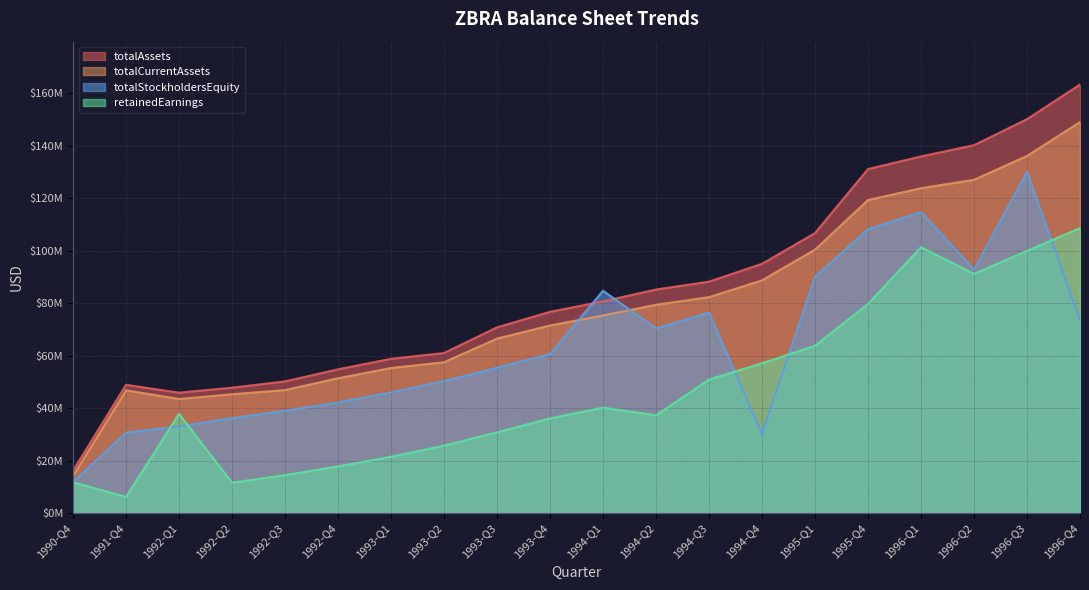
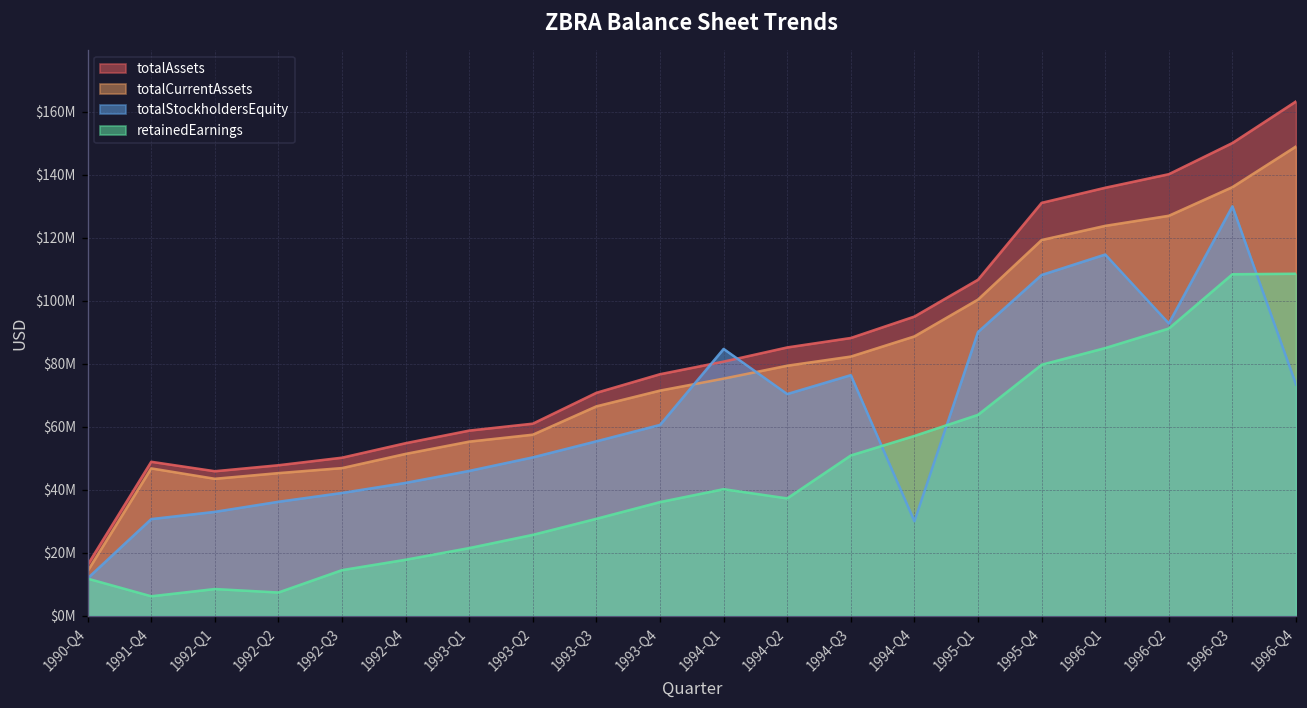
  {
    "totalStockholdersEquity": {
      "1991-Q4": "$31000000",
      "1992-Q1": "$33000000",
      "1992-Q2": "$36000000",
      "1992-Q3": "$39000000",
      "1992-Q4": "$42000000",
      "1993-Q1": "$46000000",
      "1993-Q2": "$50000000",
      "1993-Q3": "$55000000",
      "1993-Q4": "$61000000",
      "1994-Q1": "$85000000",
      "1994-Q2": "$70000000",
      "1994-Q3": "$76000000",
      "1994-Q4": "$30000000",
      "1995-Q1": "$90000000",
      "1995-Q4": "$108000000",
      "1996-Q1": "$115000000",
      "1996-Q2": "$93000000",
      "1996-Q3": "$130000000",
      "1996-Q4": "$73000000"
    },
    "retainedEarnings": {
      "1991-Q4": "$6000000",
-     "1992-Q1": "$38000000",
-     "1992-Q2": "$12000000",
+     "1992-Q1": "$9000000",
+     "1992-Q2": "$7000000",
      "1992-Q3": "$15000000",
      "1992-Q4": "$18000000",
      "1993-Q1": "$22000000",
      "1993-Q2": "$26000000",
      "1993-Q3": "$31000000",
      "1993-Q4": "$36000000",
      "1994-Q1": "$40000000",
      "1994-Q2": "$37000000",
      "1994-Q3": "$51000000",
      "1994-Q4": "$57000000",
      "1995-Q1": "$64000000",
      "1995-Q4": "$80000000",
-     "1996-Q1": "$101000000",
+     "1996-Q1": "$85000000",
      "1996-Q2": "$91000000",
-     "1996-Q3": "$100000000",
+     "1996-Q3": "$108000000",
      "1996-Q4": "$109000000"
    }
  }
